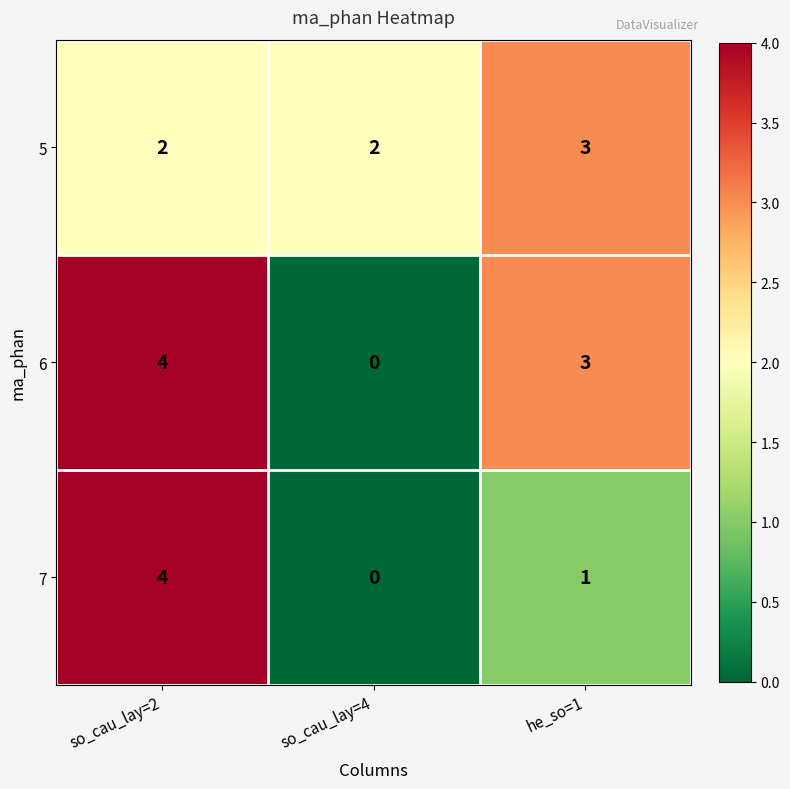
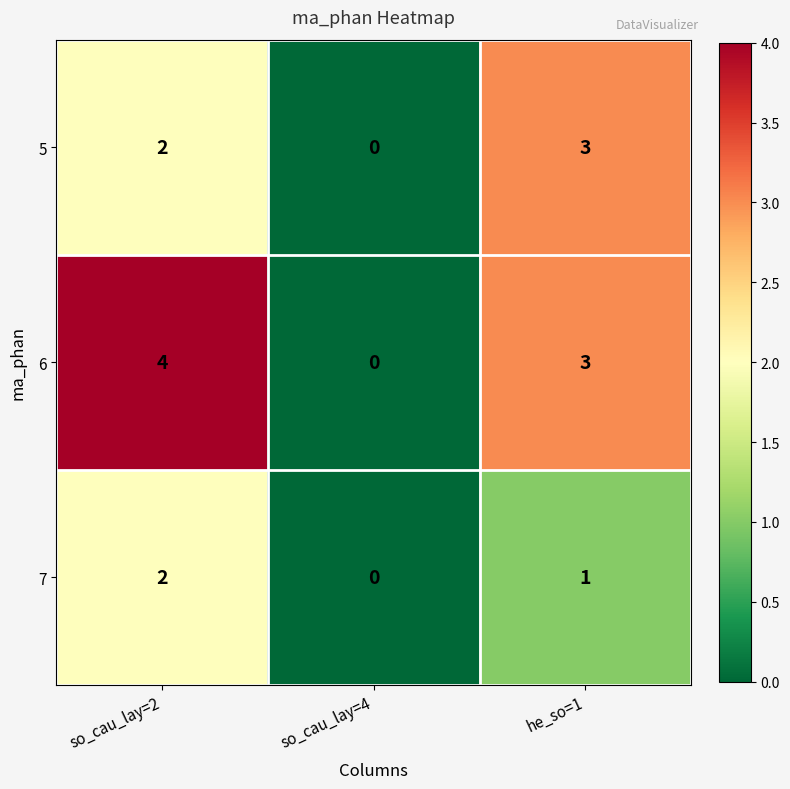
  {
    "5": {
      "so_cau_lay=2": 2,
-     "so_cau_lay=4": 2,
+     "so_cau_lay=4": 0,
      "he_so=1": 3
    },
    "6": {
      "so_cau_lay=2": 4,
      "so_cau_lay=4": 0,
      "he_so=1": 3
    },
    "7": {
-     "so_cau_lay=2": 4,
+     "so_cau_lay=2": 2,
      "so_cau_lay=4": 0,
      "he_so=1": 1
    }
  }
